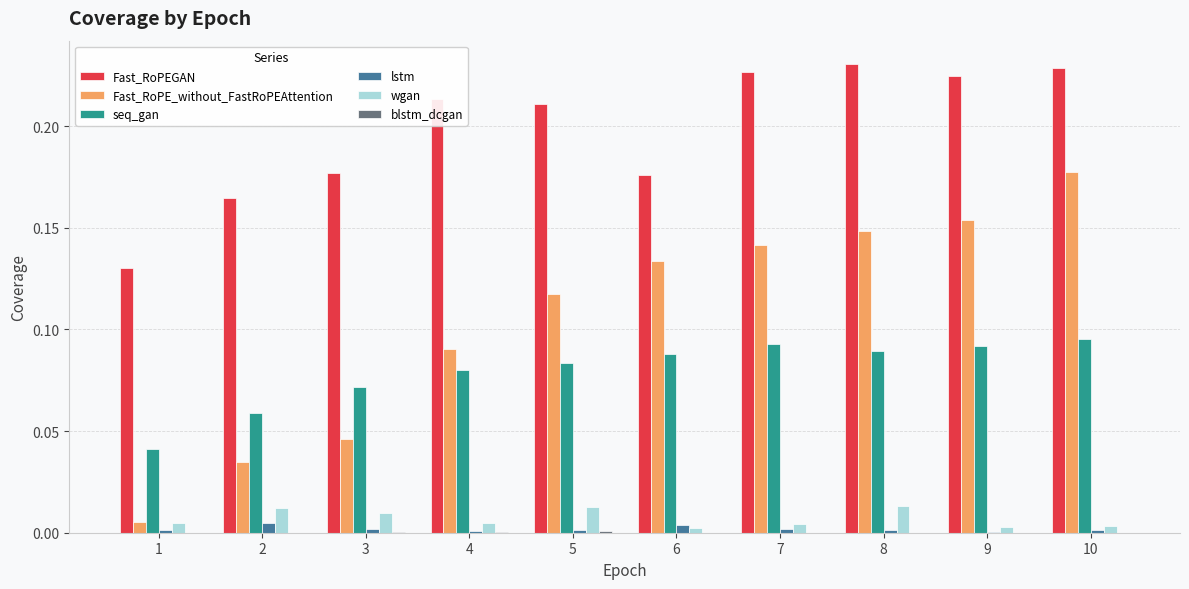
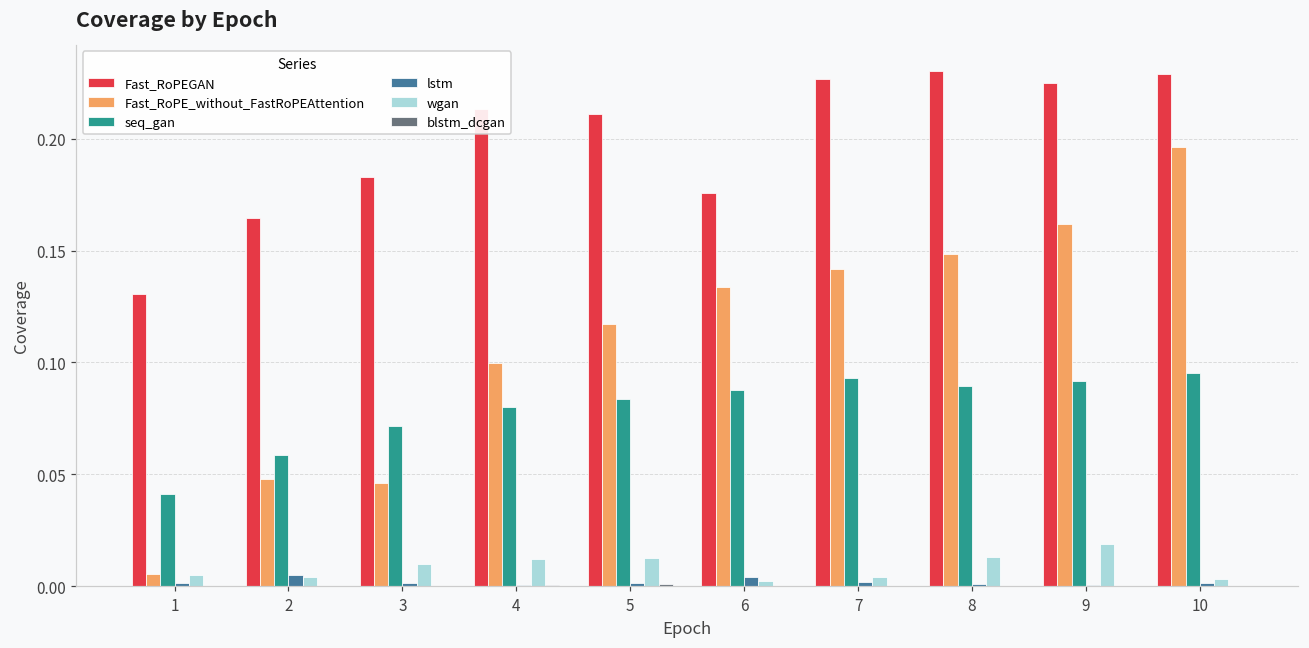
  {
    "Fast_RoPEGAN": {
      "1": 0.130,
      "2": 0.164,
-     "3": 0.177,
+     "3": 0.183,
      "5": 0.211,
      "6": 0.176,
      "7": 0.227,
      "8": 0.231,
      "9": 0.225,
      "10": 0.229
    },
    "Fast_RoPE_without_FastRoPEAttention": {
      "1": 0.005,
-     "2": 0.035,
+     "2": 0.048,
      "3": 0.046,
-     "4": 0.091,
+     "4": 0.100,
      "5": 0.117,
      "6": 0.134,
      "7": 0.142,
      "8": 0.148,
-     "9": 0.154,
-     "10": 0.178
+     "9": 0.162,
+     "10": 0.196
    },
    "wgan": {
      "1": 0.005,
-     "2": 0.012,
+     "2": 0.004,
      "3": 0.010,
-     "4": 0.005,
+     "4": 0.012,
      "5": 0.013,
      "6": 0.002,
      "7": 0.004,
      "8": 0.013,
-     "9": 0.003,
+     "9": 0.019,
      "10": 0.003
    }
  }
